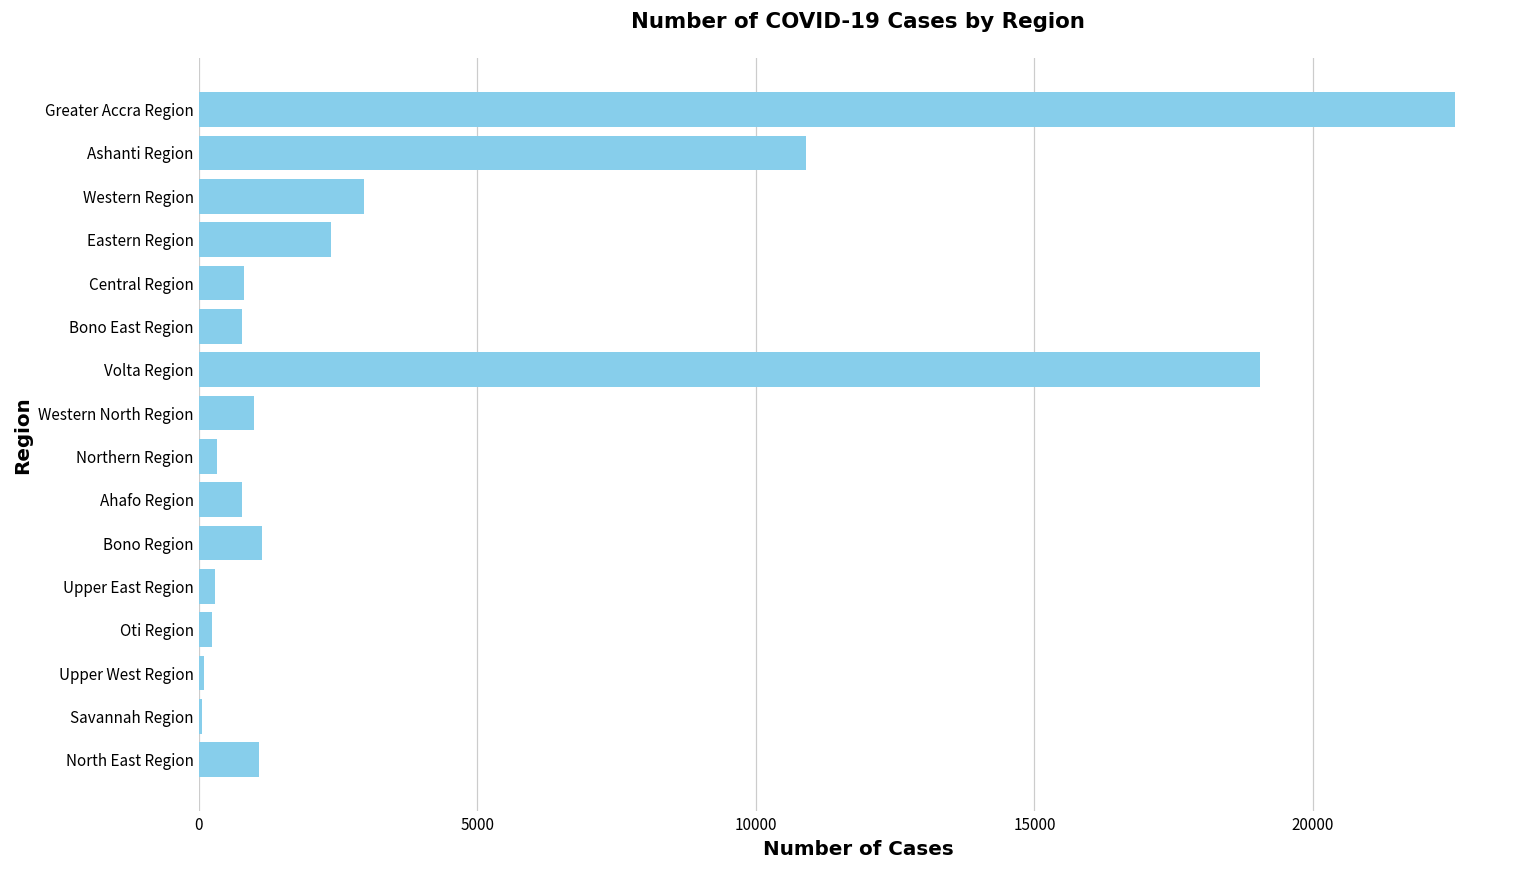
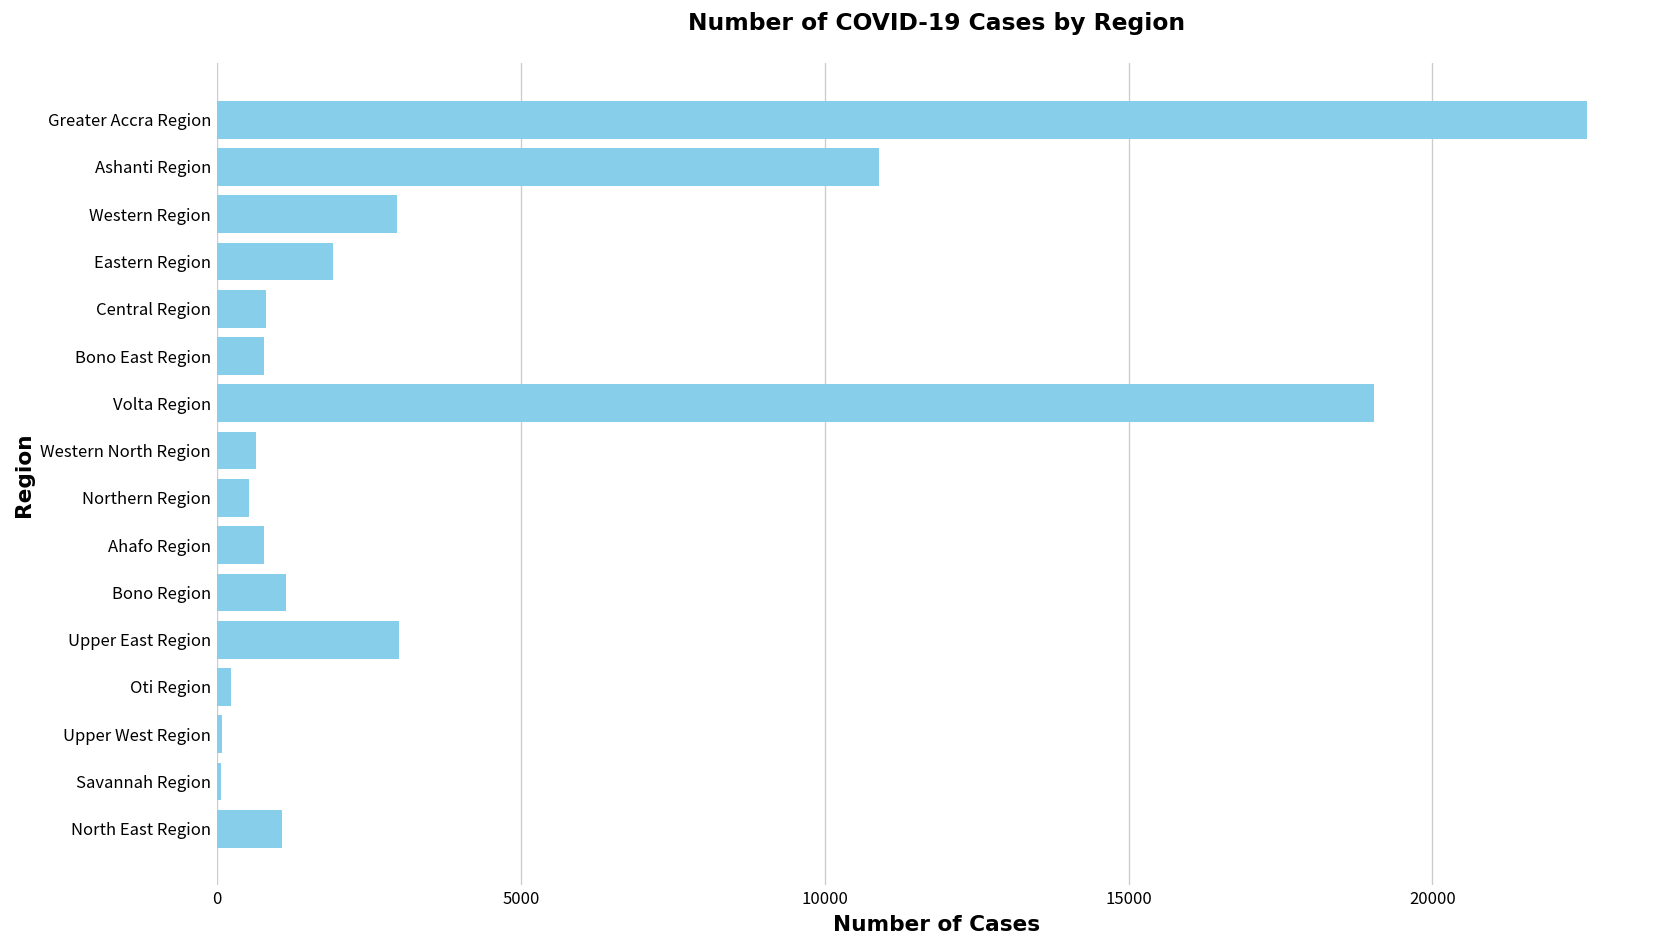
  {
    "Greater Accra Region": 22600,
    "Ashanti Region": 10900,
    "Western Region": 3000,
-   "Eastern Region": 2400,
+   "Eastern Region": 1900,
    "Central Region": 800,
    "Bono East Region": 800,
    "Volta Region": 19000,
-   "Western North Region": 1000,
-   "Northern Region": 300,
+   "Western North Region": 600,
+   "Northern Region": 500,
    "Ahafo Region": 800,
    "Bono Region": 1100,
-   "Upper East Region": 300,
+   "Upper East Region": 3000,
    "Oti Region": 200,
    "Upper West Region": 100,
    "Savannah Region": 100,
    "North East Region": 1100
  }
